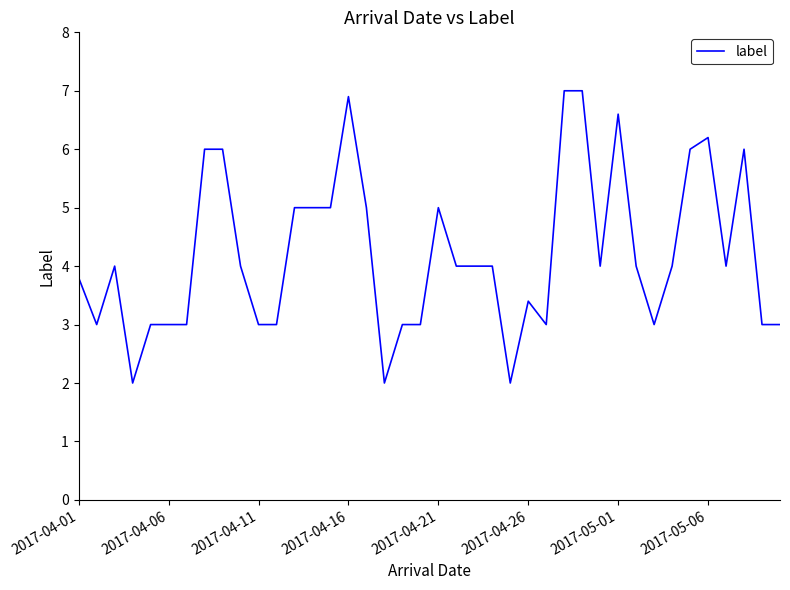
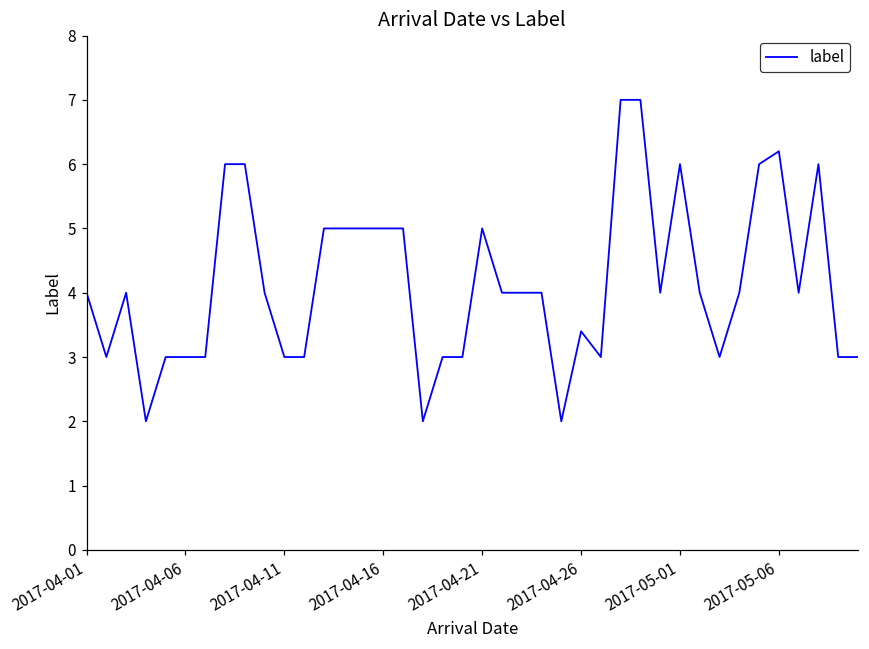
  {
-   "2017-04-01": 3.8,
+   "2017-04-01": 4.0,
    "2017-04-06": 3.0,
    "2017-04-11": 3.0,
-   "2017-04-16": 6.9,
+   "2017-04-16": 5.0,
    "2017-04-21": 5.0,
    "2017-04-26": 3.4,
-   "2017-05-01": 6.6,
+   "2017-05-01": 6.0,
    "2017-05-06": 6.2
  }
